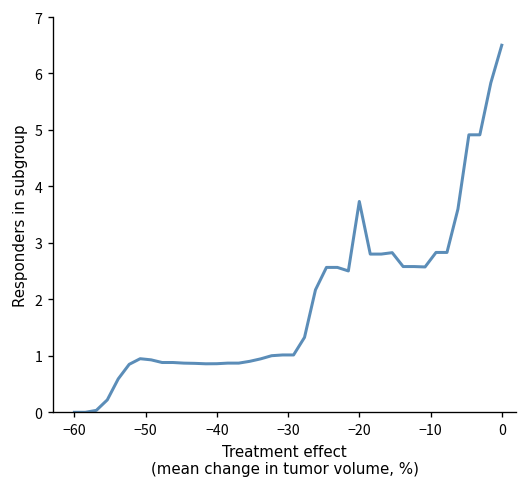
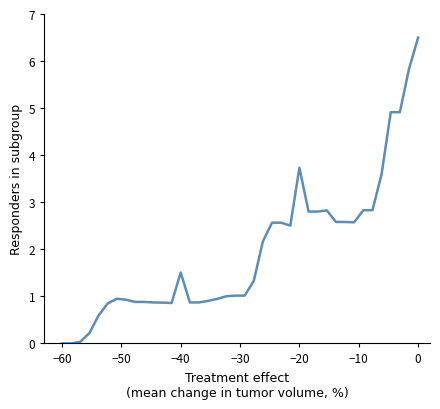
  {
    "−60": 0.0,
-   "−40": 0.9,
+   "−40": 1.5,
    "−20": 3.7,
    "0": 6.5
  }
